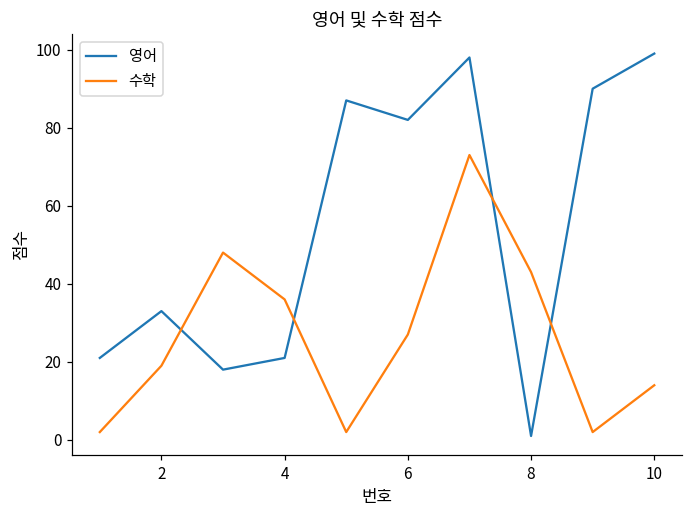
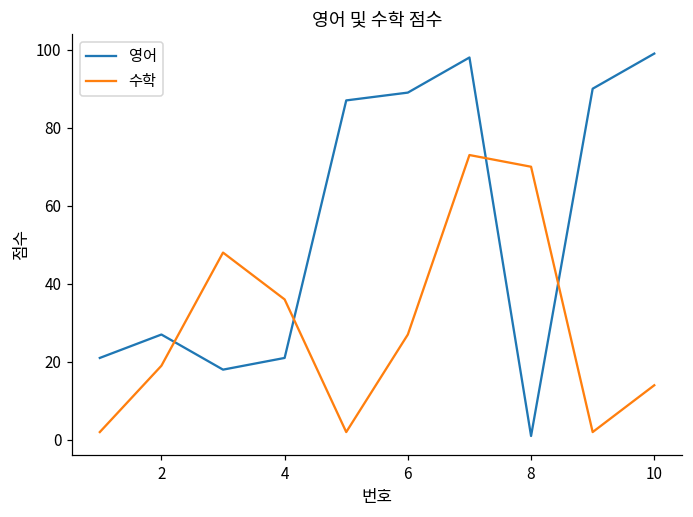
  {
    "영어": {
-     "2": 33,
+     "2": 27,
      "4": 21,
-     "6": 82,
+     "6": 89,
      "8": 1,
      "10": 99
    },
    "수학": {
      "2": 19,
      "4": 36,
      "6": 27,
-     "8": 43,
+     "8": 70,
      "10": 14
    }
  }
